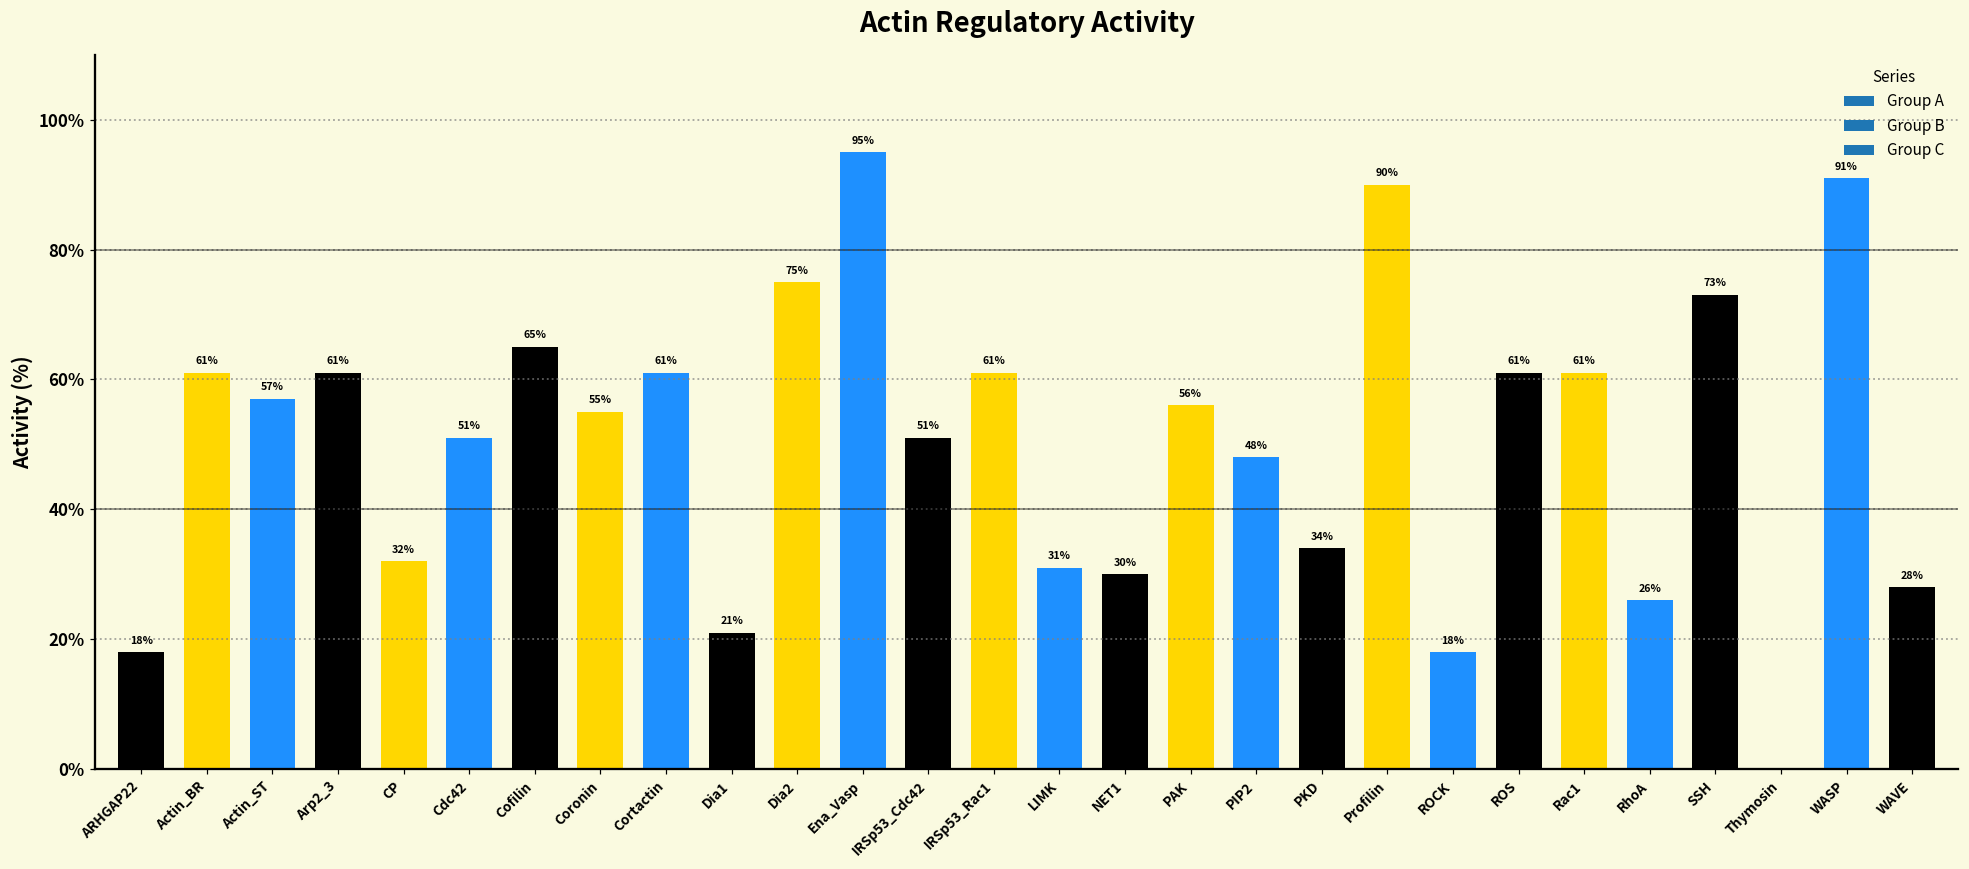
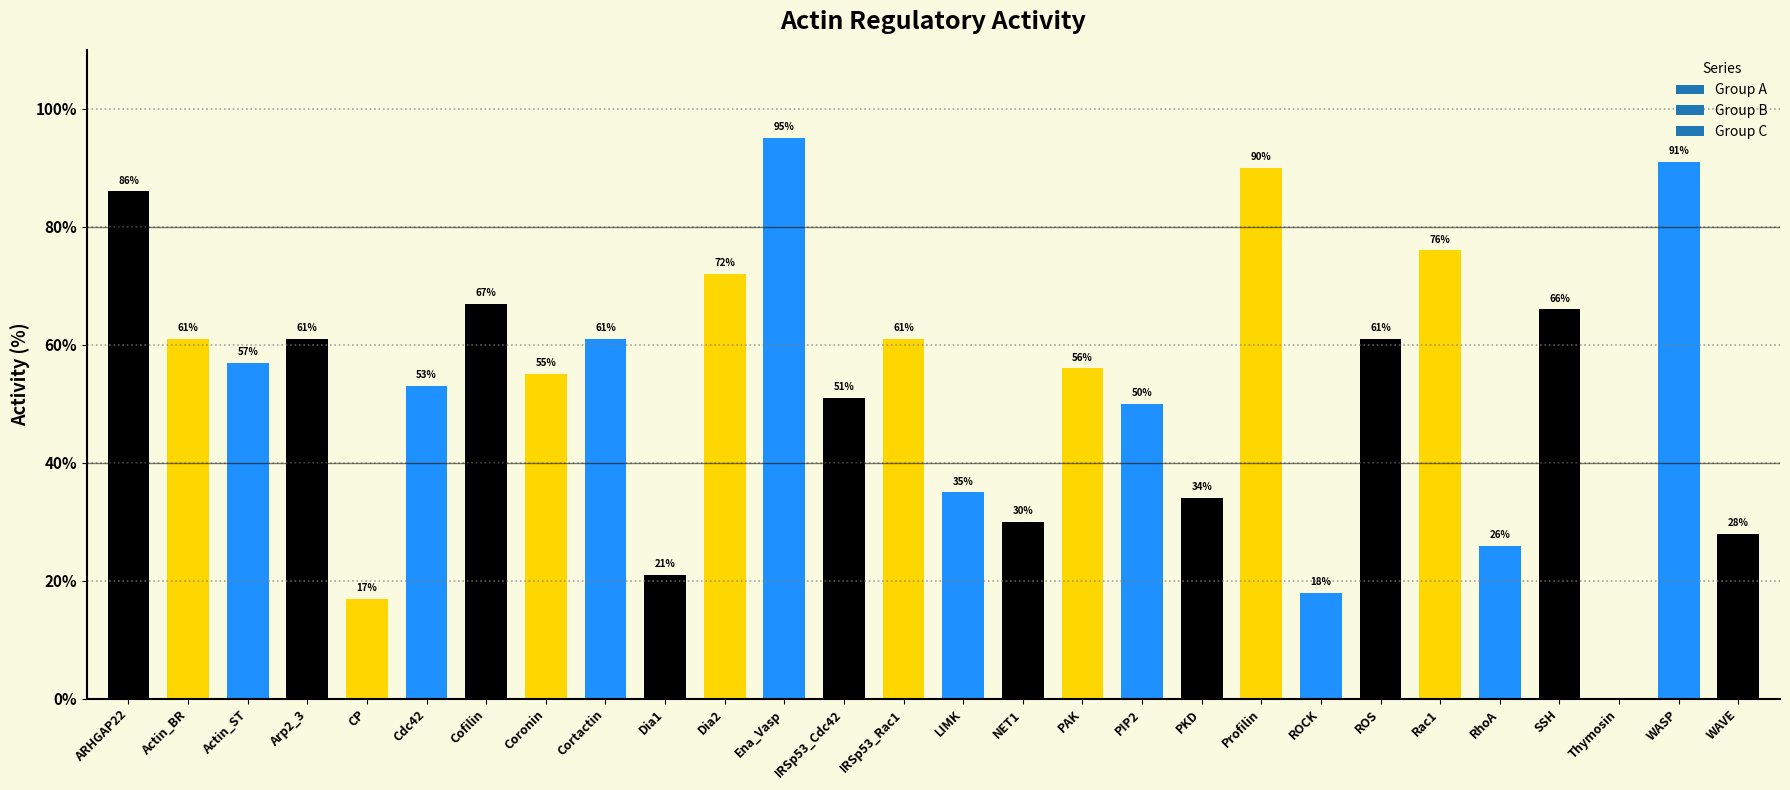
  {
-   "ARHGAP22": "18%",
+   "ARHGAP22": "86%",
    "Actin_BR": "61%",
    "Actin_ST": "57%",
    "Arp2_3": "61%",
-   "CP": "32%",
-   "Cdc42": "51%",
-   "Cofilin": "65%",
+   "CP": "17%",
+   "Cdc42": "53%",
+   "Cofilin": "67%",
    "Coronin": "55%",
    "Cortactin": "61%",
    "Dia1": "21%",
-   "Dia2": "75%",
+   "Dia2": "72%",
    "Ena_Vasp": "95%",
    "IRSp53_Cdc42": "51%",
    "IRSp53_Rac1": "61%",
-   "LIMK": "31%",
+   "LIMK": "35%",
    "NET1": "30%",
    "PAK": "56%",
-   "PIP2": "48%",
+   "PIP2": "50%",
    "PKD": "34%",
    "Profilin": "90%",
    "ROCK": "18%",
    "ROS": "61%",
-   "Rac1": "61%",
+   "Rac1": "76%",
    "RhoA": "26%",
-   "SSH": "73%",
+   "SSH": "66%",
    "WASP": "91%",
    "WAVE": "28%"
  }
